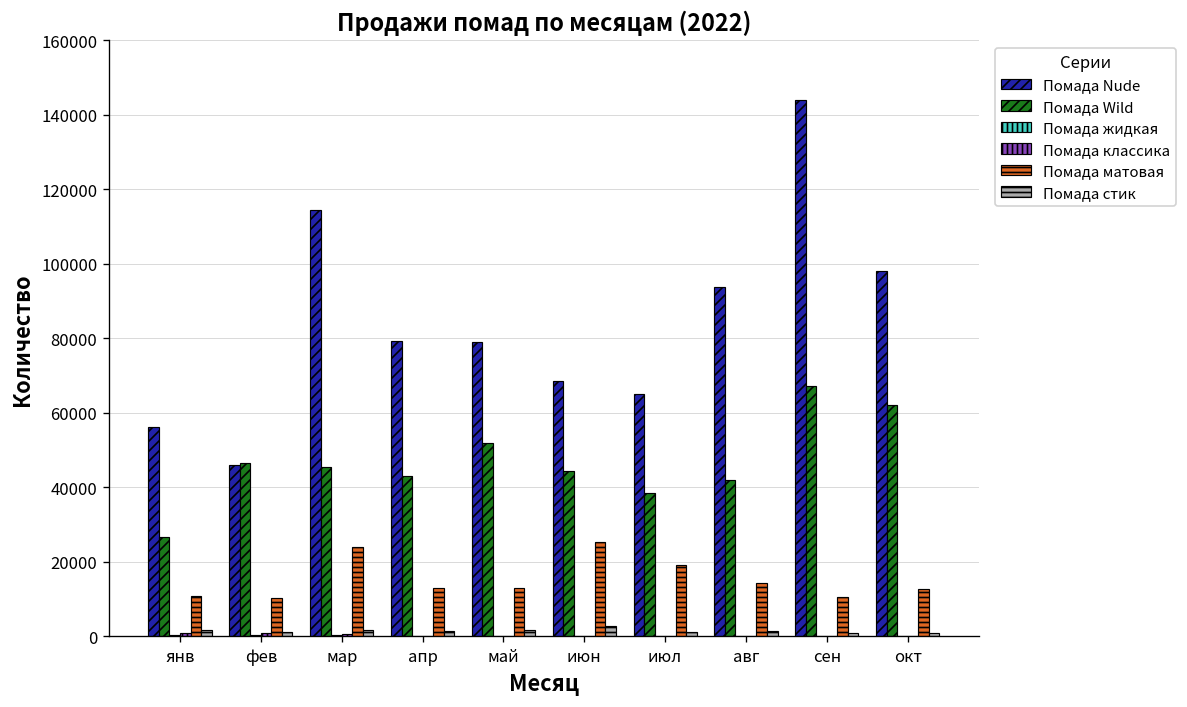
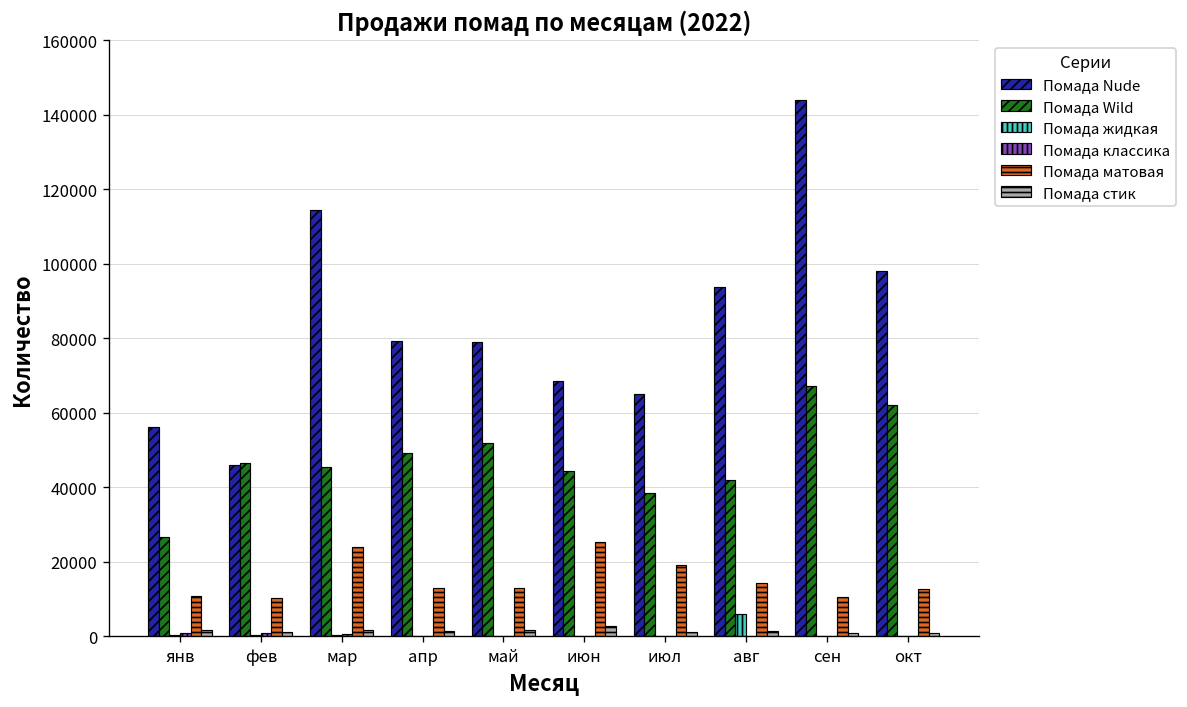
  {
    "Помада Nude": {
      "янв": 56000,
      "фев": 46000,
      "мар": 114000,
      "апр": 79000,
      "май": 79000,
      "июн": 68000,
      "июл": 65000,
      "авг": 94000,
      "сен": 144000,
      "окт": 98000
    },
    "Помада Wild": {
      "янв": 27000,
      "фев": 47000,
      "мар": 46000,
-     "апр": 43000,
+     "апр": 49000,
      "май": 52000,
      "июн": 44000,
      "июл": 38000,
      "авг": 42000,
      "сен": 67000,
      "окт": 62000
    },
    "Помада жидкая": {
-     "авг": 0
+     "авг": 6000
    },
    "Помада классика": {
      "янв": 1000
    },
    "Помада матовая": {
      "янв": 11000,
      "фев": 10000,
      "мар": 24000,
      "апр": 13000,
      "май": 13000,
      "июн": 25000,
      "июл": 19000,
      "авг": 14000,
      "сен": 11000,
      "окт": 13000
    },
    "Помада стик": {
      "янв": 2000,
      "фев": 1000,
      "мар": 2000,
      "апр": 2000,
      "май": 2000,
      "июн": 3000,
      "июл": 1000,
      "авг": 1000,
      "сен": 1000,
      "окт": 1000
    }
  }
